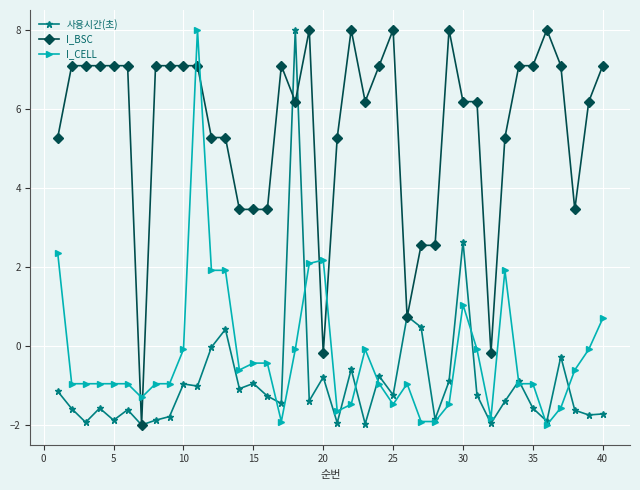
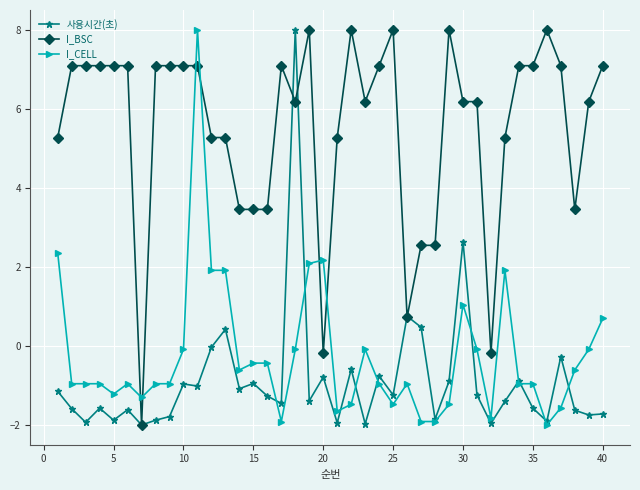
  {
    "사용시간(초)": {
      "5": -1.9,
      "10": -1.0,
      "15": -0.9,
      "20": -0.8,
      "25": -1.2,
      "30": 2.6,
      "35": -1.6,
      "40": -1.7
    },
    "I_BSC": {
      "5": 7.1,
      "10": 7.1,
      "15": 3.5,
      "20": -0.2,
      "25": 8.0,
      "30": 6.2,
      "35": 7.1,
      "40": 7.1
    },
    "I_CELL": {
-     "5": -1.0,
+     "5": -1.2,
      "10": -0.1,
      "15": -0.4,
      "20": 2.2,
      "25": -1.5,
      "30": 1.0,
      "35": -1.0,
      "40": 0.7
    }
  }
